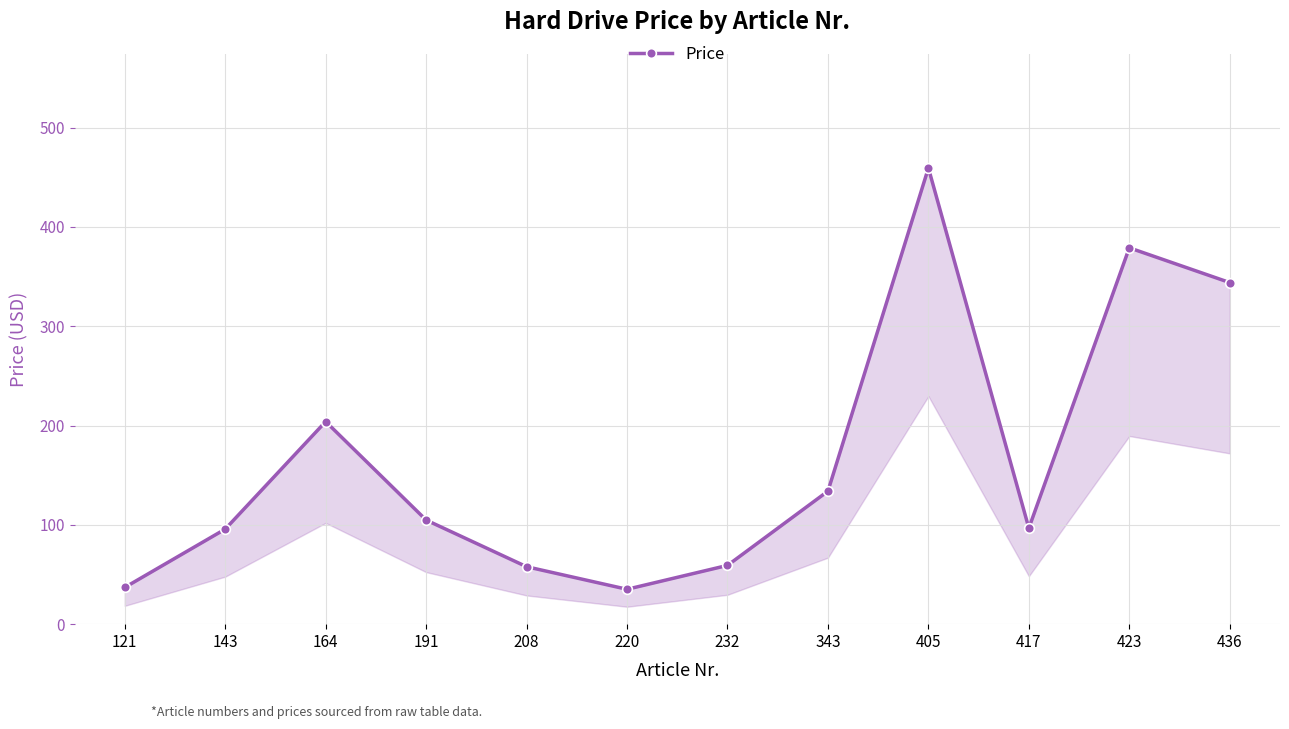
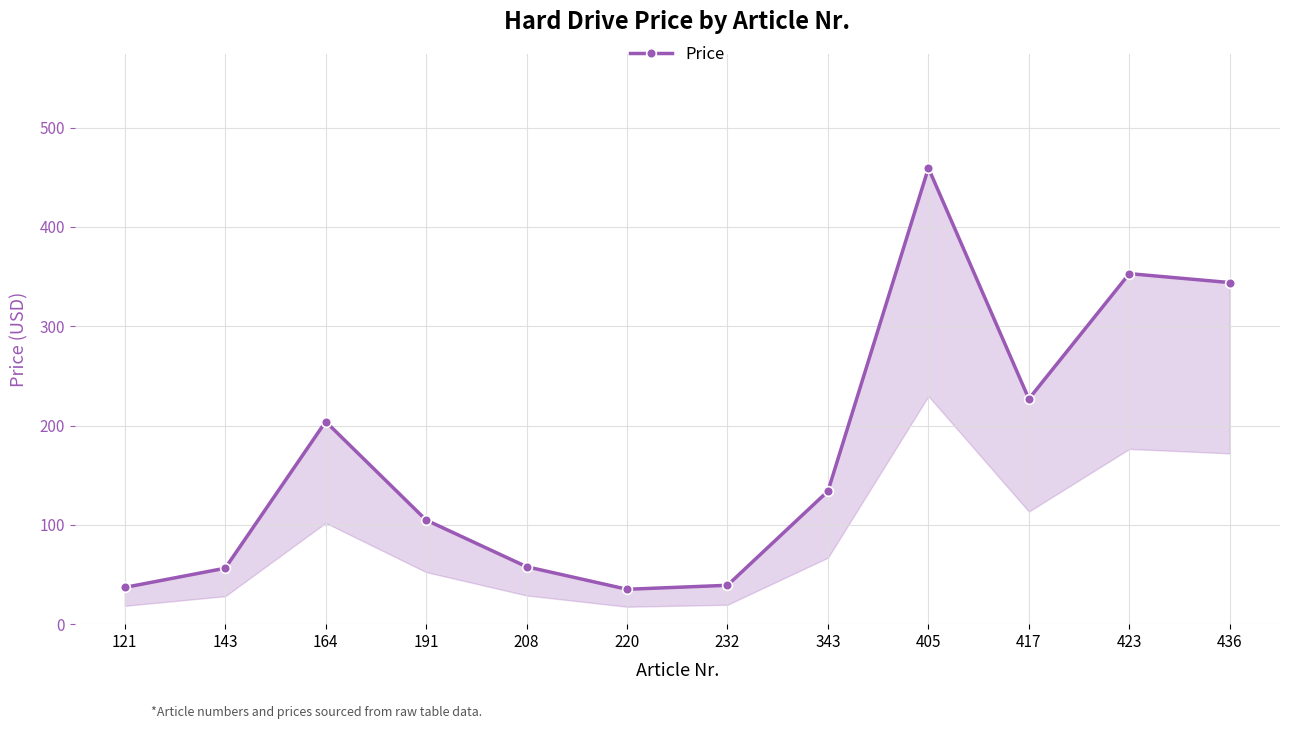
  {
    "121": 40,
-   "143": 100,
+   "143": 60,
    "164": 200,
    "191": 100,
    "208": 60,
    "220": 40,
-   "232": 60,
+   "232": 40,
    "343": 130,
    "405": 460,
-   "417": 100,
-   "423": 380,
+   "417": 230,
+   "423": 350,
    "436": 340
  }
